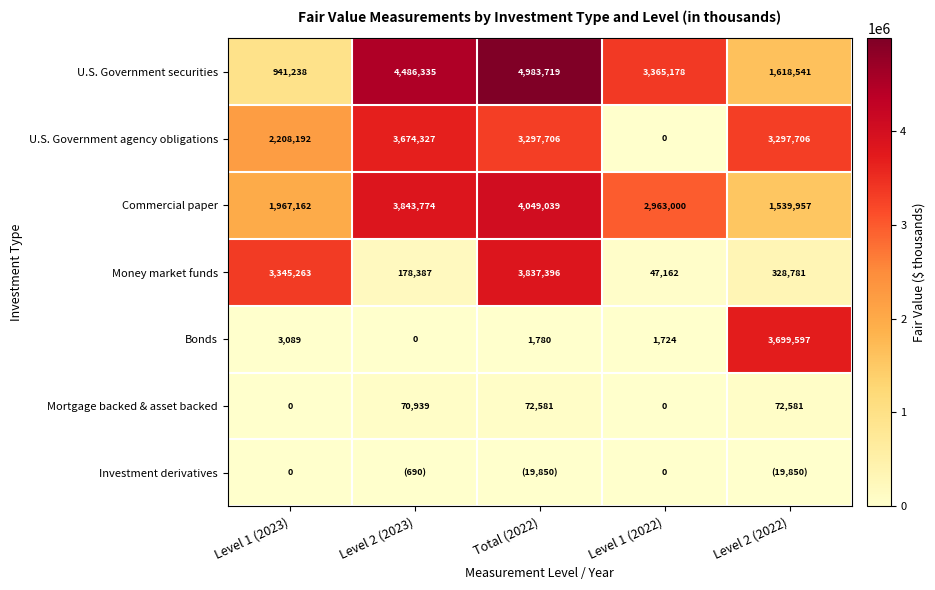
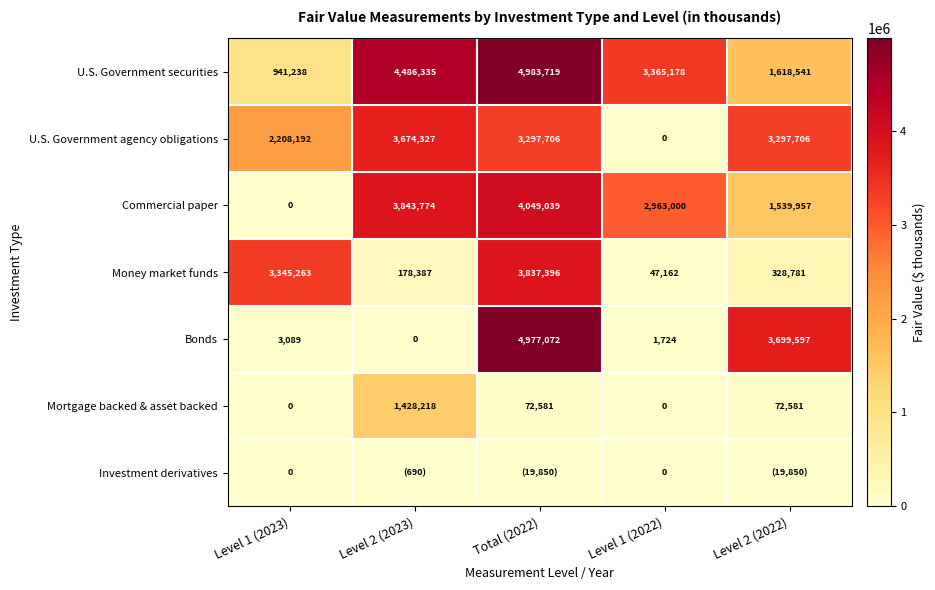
  {
    "U.S. Government securities": {
      "Level 1 (2023)": "941,238",
      "Level 2 (2023)": "4,486,335",
      "Total (2022)": "4,983,719",
      "Level 1 (2022)": "3,365,178",
      "Level 2 (2022)": "1,618,541"
    },
    "U.S. Government agency obligations": {
      "Level 1 (2023)": "2,208,192",
      "Level 2 (2023)": "3,674,327",
      "Total (2022)": "3,297,706",
      "Level 1 (2022)": "0",
      "Level 2 (2022)": "3,297,706"
    },
    "Commercial paper": {
-     "Level 1 (2023)": "1,967,162",
+     "Level 1 (2023)": "0",
      "Level 2 (2023)": "3,843,774",
      "Total (2022)": "4,049,039",
      "Level 1 (2022)": "2,963,000",
      "Level 2 (2022)": "1,539,957"
    },
    "Money market funds": {
      "Level 1 (2023)": "3,345,263",
      "Level 2 (2023)": "178,387",
      "Total (2022)": "3,837,396",
      "Level 1 (2022)": "47,162",
      "Level 2 (2022)": "328,781"
    },
    "Bonds": {
      "Level 1 (2023)": "3,089",
      "Level 2 (2023)": "0",
-     "Total (2022)": "1,780",
+     "Total (2022)": "4,977,072",
      "Level 1 (2022)": "1,724",
      "Level 2 (2022)": "3,699,597"
    },
    "Mortgage backed & asset backed": {
      "Level 1 (2023)": "0",
-     "Level 2 (2023)": "70,939",
+     "Level 2 (2023)": "1,428,218",
      "Total (2022)": "72,581",
      "Level 1 (2022)": "0",
      "Level 2 (2022)": "72,581"
    },
    "Investment derivatives": {
      "Level 1 (2023)": "0",
      "Level 2 (2023)": "(690)",
      "Total (2022)": "(19,850)",
      "Level 1 (2022)": "0",
      "Level 2 (2022)": "(19,850)"
    }
  }
